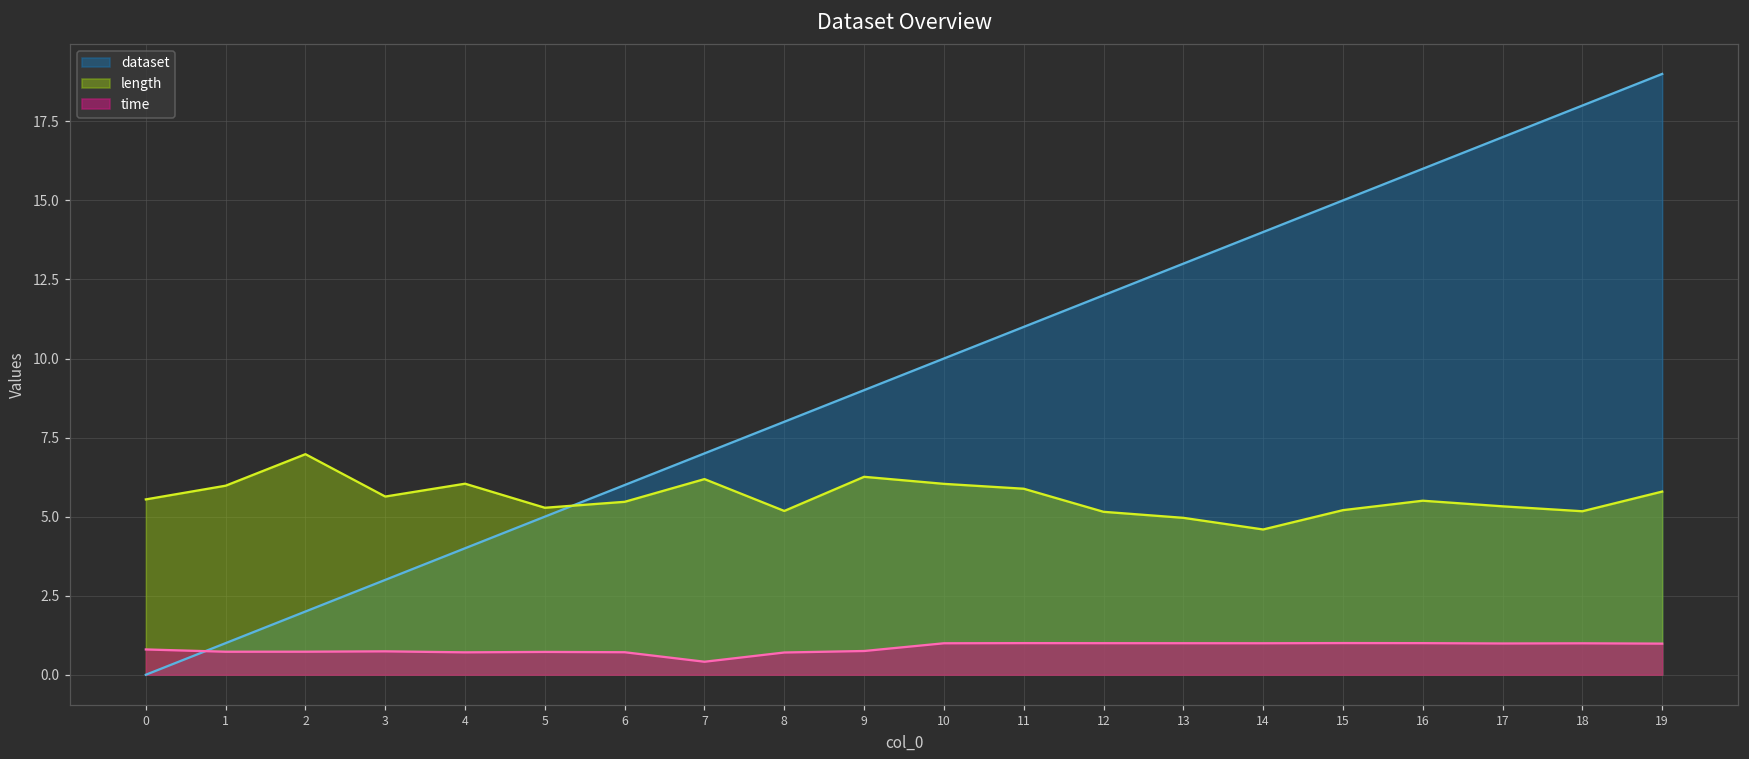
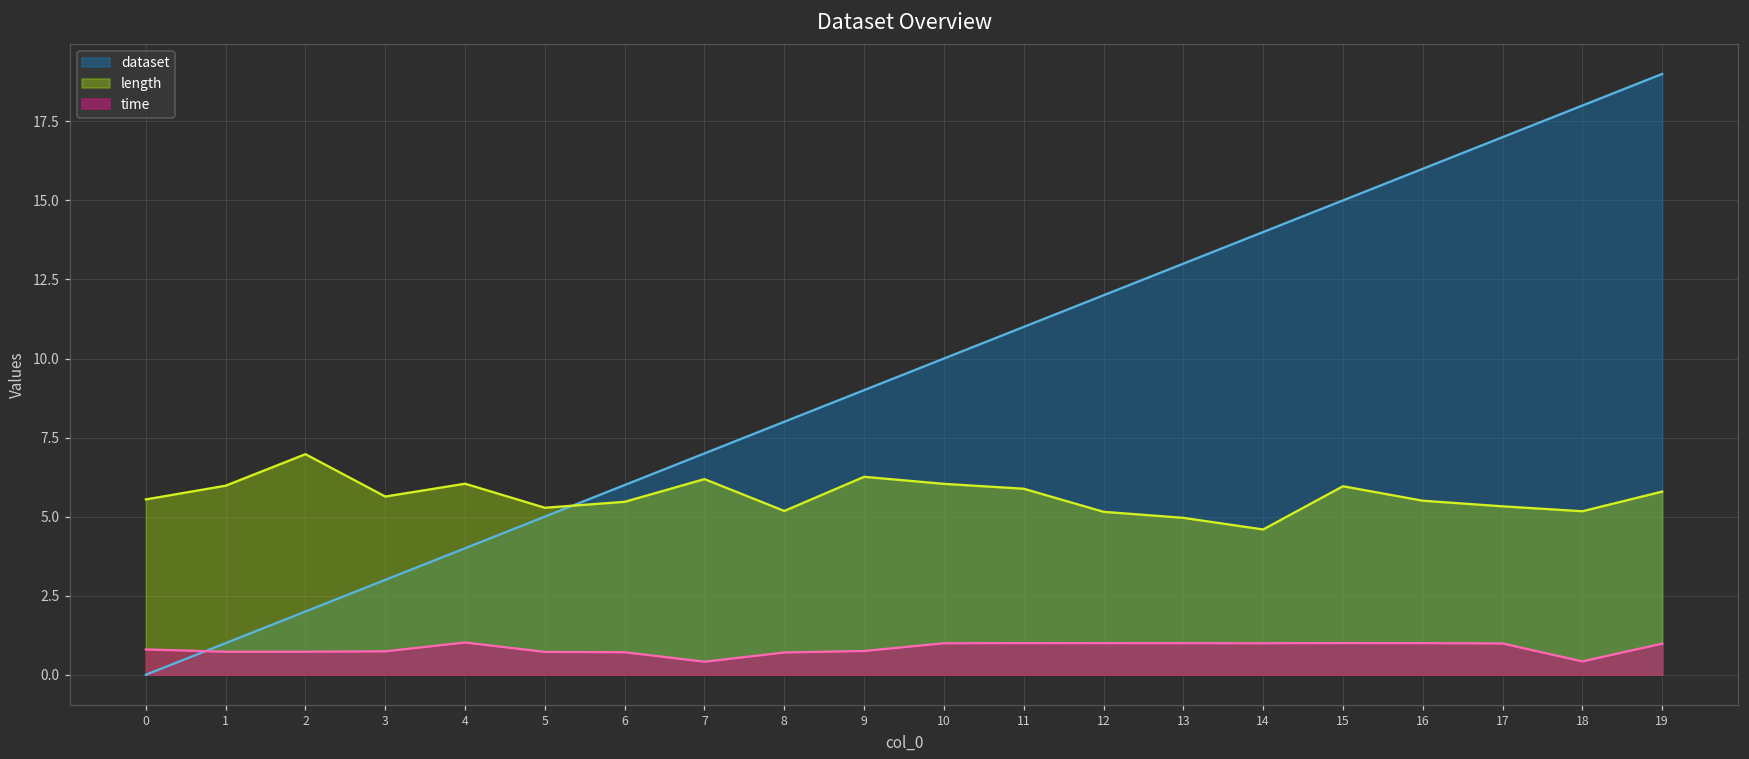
  {
    "dataset": {
      "0": 0.0,
      "1": 1.0,
      "2": 2.0,
      "3": 3.0,
      "4": 4.0,
      "5": 5.0,
      "6": 6.0,
      "7": 7.0,
      "8": 8.0,
      "9": 9.0,
      "10": 10.0,
      "11": 11.0,
      "12": 12.0,
      "13": 13.0,
      "14": 14.0,
      "15": 15.0,
      "16": 16.0,
      "17": 17.0,
      "18": 18.0,
      "19": 19.0
    },
    "length": {
      "0": 5.5,
      "1": 6.0,
      "2": 7.0,
      "3": 5.6,
      "4": 6.0,
      "5": 5.3,
      "6": 5.5,
      "7": 6.2,
      "8": 5.2,
      "9": 6.3,
      "10": 6.0,
      "11": 5.9,
      "12": 5.2,
      "13": 5.0,
      "14": 4.6,
-     "15": 5.2,
+     "15": 6.0,
      "16": 5.5,
      "17": 5.3,
      "18": 5.2,
      "19": 5.8
    },
    "time": {
      "0": 0.8,
      "1": 0.7,
      "2": 0.7,
      "3": 0.7,
-     "4": 0.7,
+     "4": 1.0,
      "5": 0.7,
      "6": 0.7,
      "7": 0.4,
      "8": 0.7,
      "9": 0.8,
      "10": 1.0,
      "11": 1.0,
      "12": 1.0,
      "13": 1.0,
      "14": 1.0,
      "15": 1.0,
      "16": 1.0,
      "17": 1.0,
-     "18": 1.0,
+     "18": 0.4,
      "19": 1.0
    }
  }
